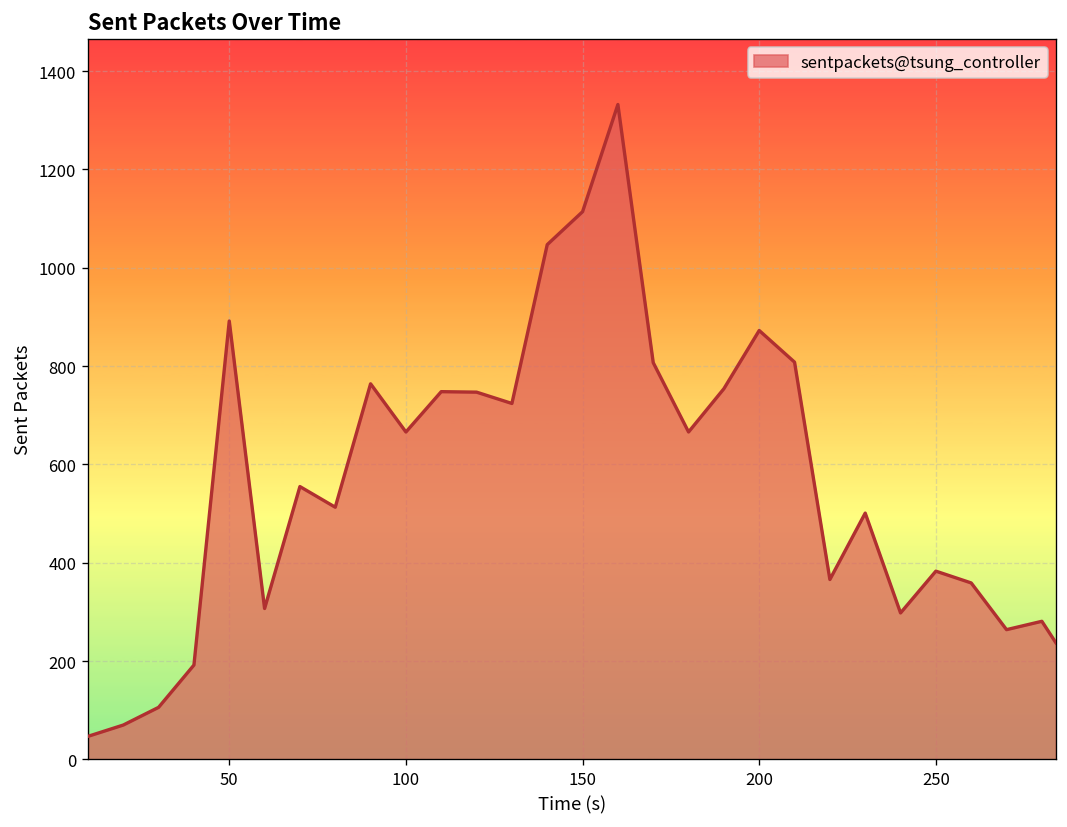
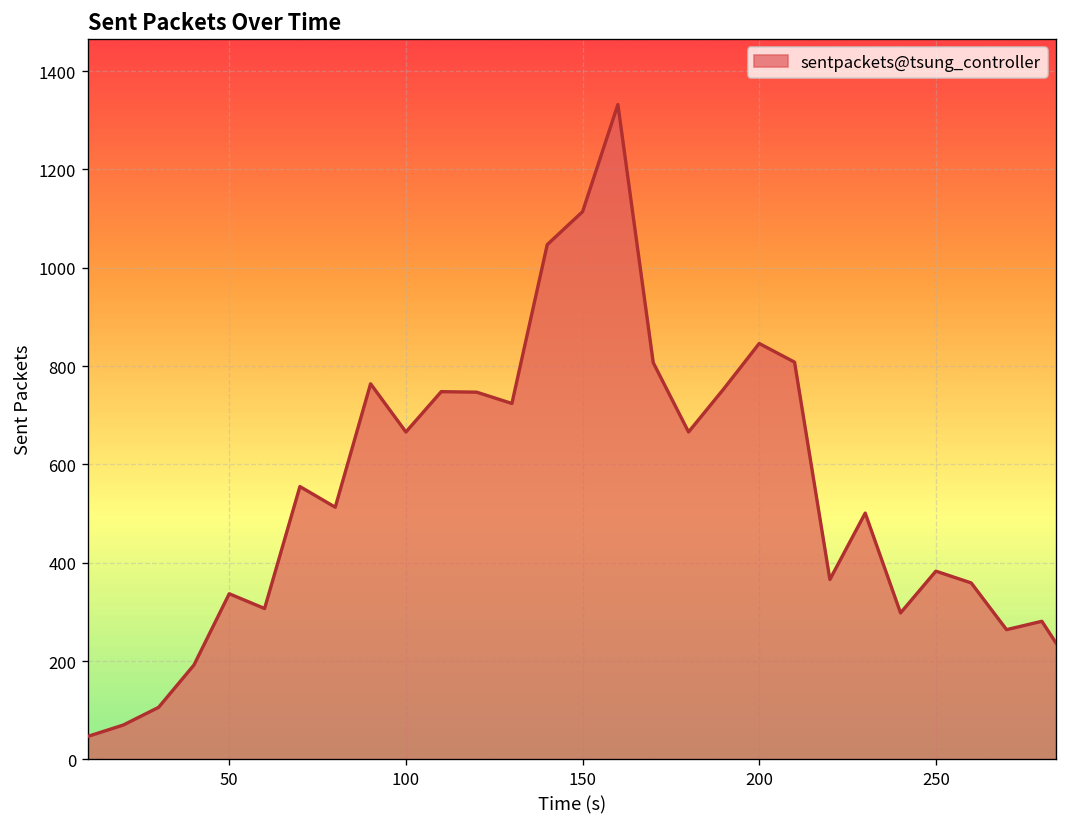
  {
-   "50": 890,
+   "50": 340,
    "100": 670,
    "150": 1110,
-   "200": 870,
+   "200": 850,
    "250": 380
  }
